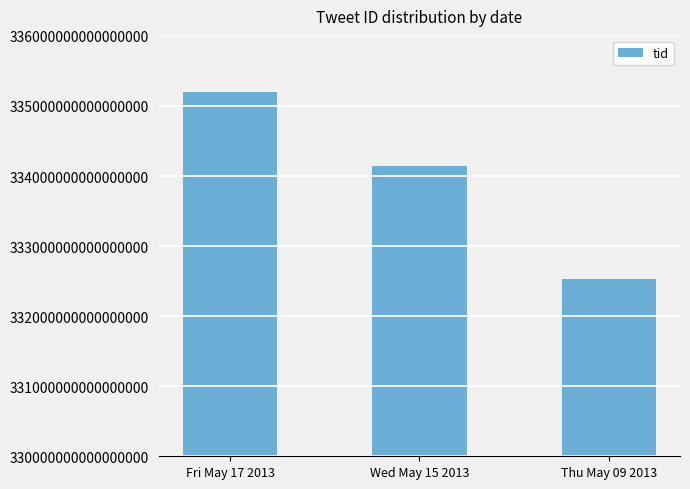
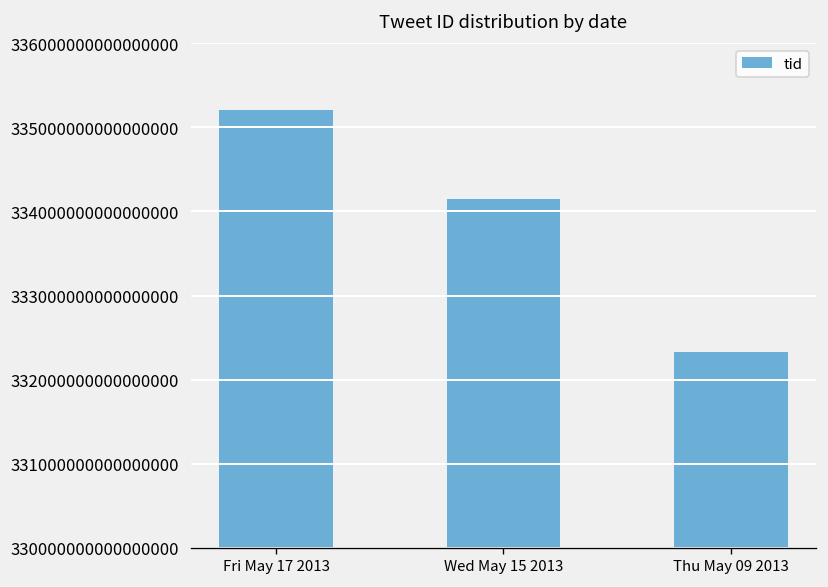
  {
    "Fri May 17 2013": 335200000000000000,
    "Wed May 15 2013": 334100000000000000,
-   "Thu May 09 2013": 332500000000000000
+   "Thu May 09 2013": 332300000000000000
  }
